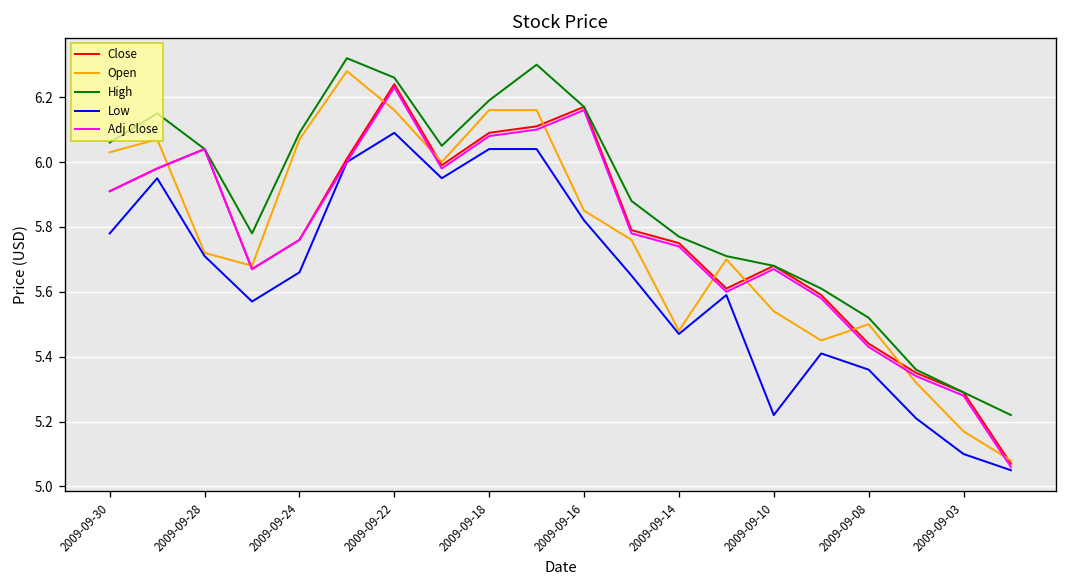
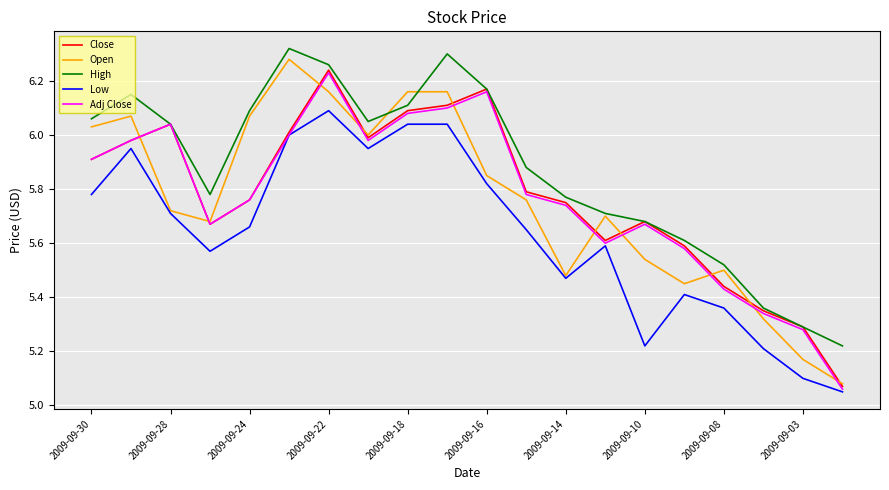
  {
    "Close": {
      "2009-09-22": 6.24,
      "2009-09-18": 6.09,
      "2009-09-14": 5.75,
      "2009-09-08": 5.44
    },
    "Open": {
      "2009-09-30": 6.03,
      "2009-09-28": 5.72,
      "2009-09-24": 6.07,
      "2009-09-22": 6.16,
      "2009-09-18": 6.16,
      "2009-09-16": 5.85,
      "2009-09-14": 5.48,
      "2009-09-10": 5.54,
      "2009-09-08": 5.50,
      "2009-09-03": 5.17
    },
    "High": {
      "2009-09-30": 6.06,
      "2009-09-24": 6.09,
      "2009-09-22": 6.26,
-     "2009-09-18": 6.19,
+     "2009-09-18": 6.11,
      "2009-09-14": 5.77,
      "2009-09-08": 5.52
    },
    "Low": {
      "2009-09-30": 5.78,
      "2009-09-28": 5.71,
      "2009-09-24": 5.66,
      "2009-09-22": 6.09,
      "2009-09-18": 6.04,
      "2009-09-16": 5.82,
      "2009-09-14": 5.47,
      "2009-09-10": 5.22,
      "2009-09-08": 5.36,
      "2009-09-03": 5.10
    },
    "Adj Close": {
      "2009-09-22": 6.23,
      "2009-09-18": 6.08,
      "2009-09-16": 6.16,
      "2009-09-14": 5.74,
      "2009-09-10": 5.67,
      "2009-09-08": 5.43,
      "2009-09-03": 5.28
    }
  }
